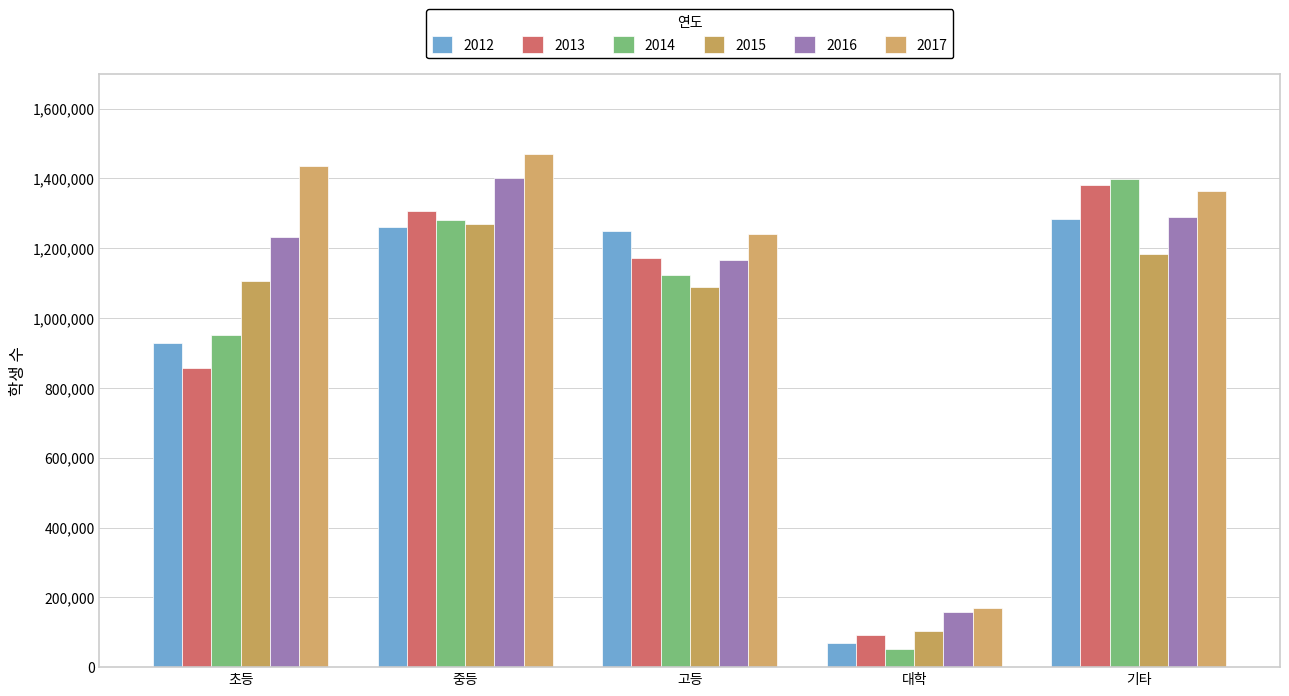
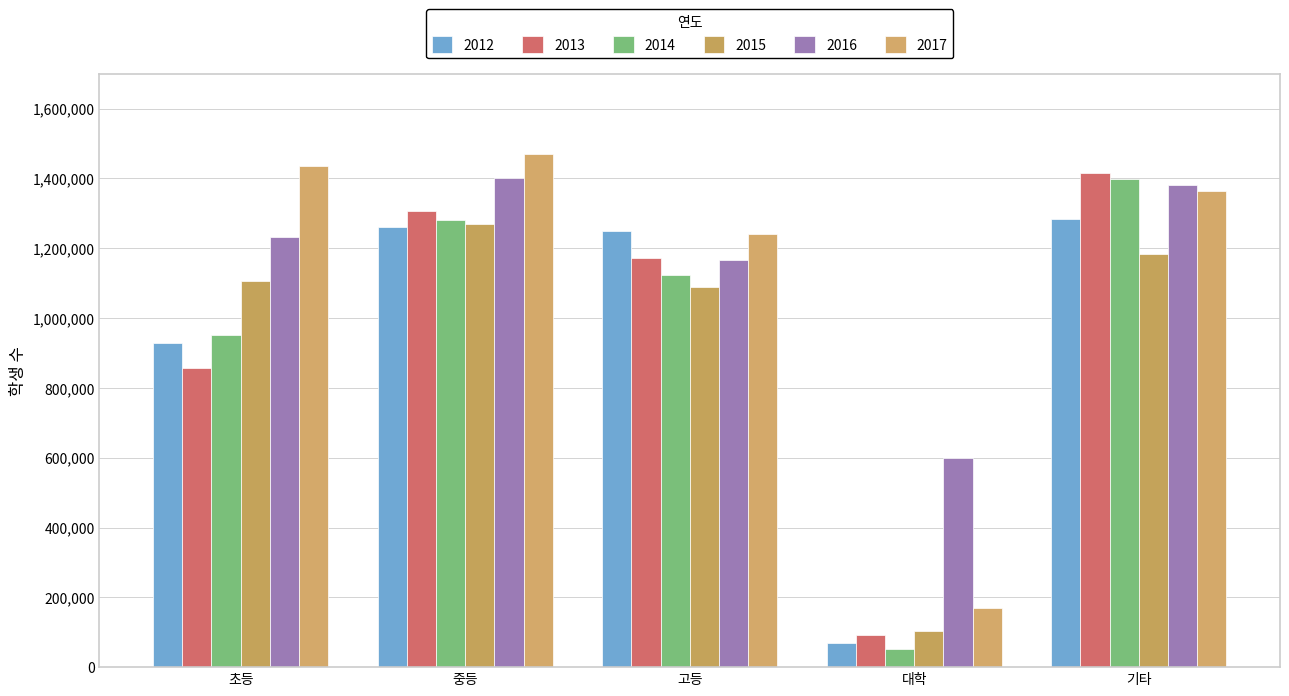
  {
    "2012": {
      "초등": "930,000",
      "중등": "1,260,000",
      "고등": "1,250,000",
      "대학": "70,000",
      "기타": "1,280,000"
    },
    "2013": {
      "초등": "860,000",
      "중등": "1,310,000",
      "고등": "1,170,000",
      "대학": "90,000",
-     "기타": "1,380,000"
+     "기타": "1,420,000"
    },
    "2014": {
      "초등": "950,000",
      "중등": "1,280,000",
      "고등": "1,120,000",
      "대학": "50,000",
      "기타": "1,400,000"
    },
    "2016": {
      "초등": "1,230,000",
      "중등": "1,400,000",
      "고등": "1,170,000",
-     "대학": "160,000",
-     "기타": "1,290,000"
+     "대학": "600,000",
+     "기타": "1,380,000"
    }
  }
